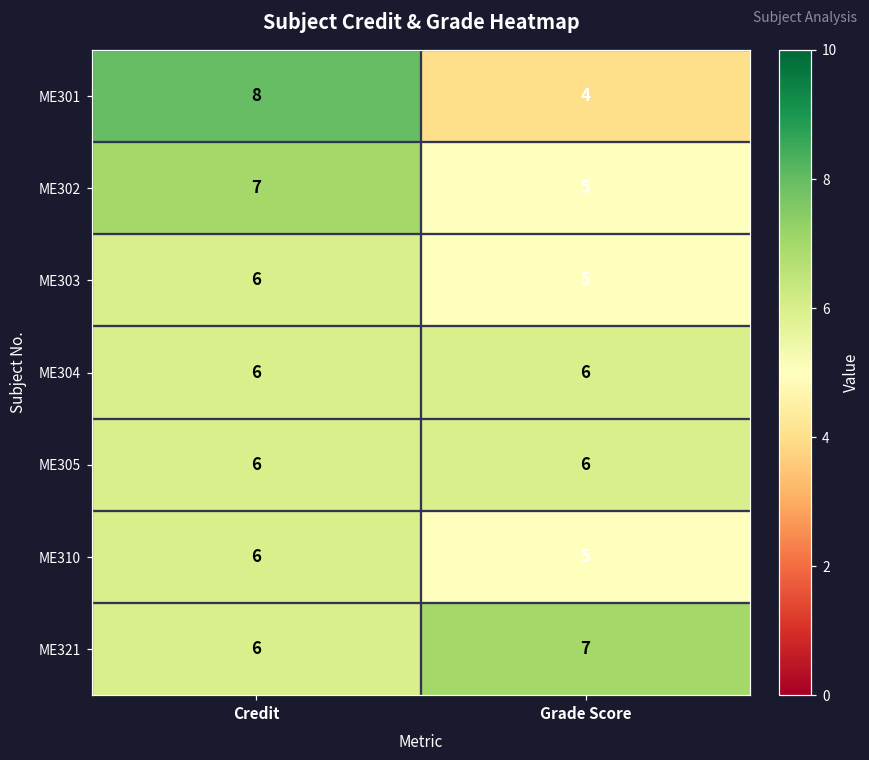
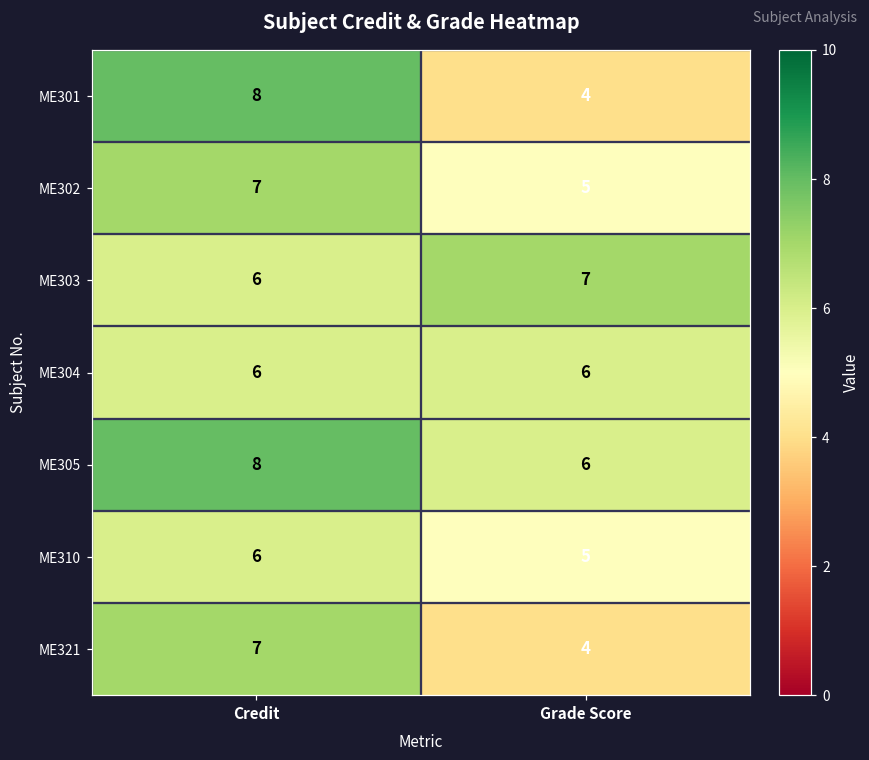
  {
    "ME301": {
      "Credit": 8,
      "Grade Score": 4
    },
    "ME302": {
      "Credit": 7,
      "Grade Score": 5
    },
    "ME303": {
      "Credit": 6,
-     "Grade Score": 5
+     "Grade Score": 7
    },
    "ME304": {
      "Credit": 6,
      "Grade Score": 6
    },
    "ME305": {
-     "Credit": 6,
+     "Credit": 8,
      "Grade Score": 6
    },
    "ME310": {
      "Credit": 6,
      "Grade Score": 5
    },
    "ME321": {
-     "Credit": 6,
-     "Grade Score": 7
+     "Credit": 7,
+     "Grade Score": 4
    }
  }
